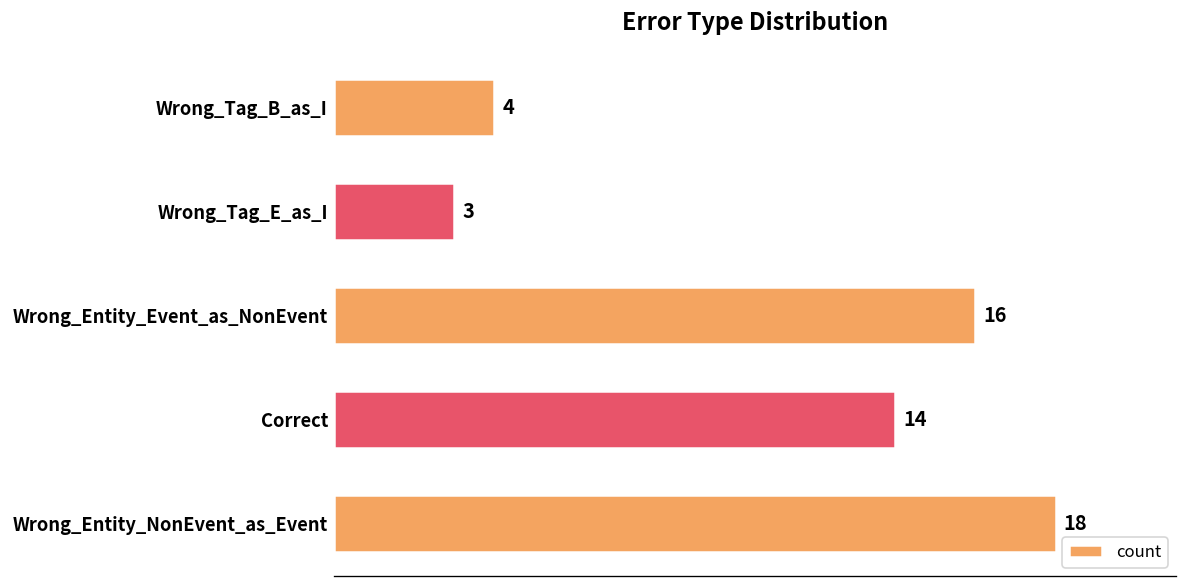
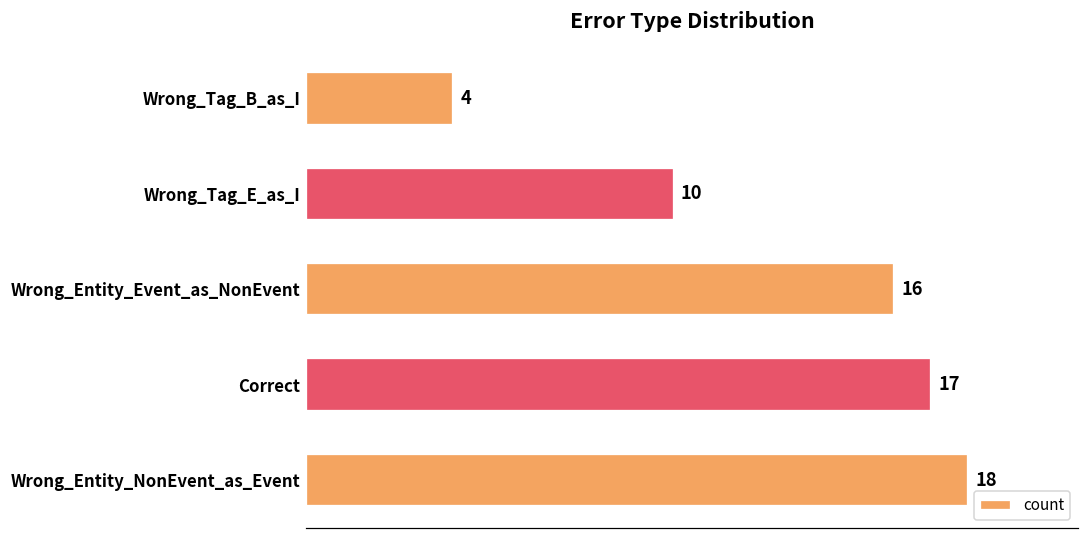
  {
    "Wrong_Tag_B_as_I": 4,
-   "Wrong_Tag_E_as_I": 3,
+   "Wrong_Tag_E_as_I": 10,
    "Wrong_Entity_Event_as_NonEvent": 16,
-   "Correct": 14,
+   "Correct": 17,
    "Wrong_Entity_NonEvent_as_Event": 18
  }
